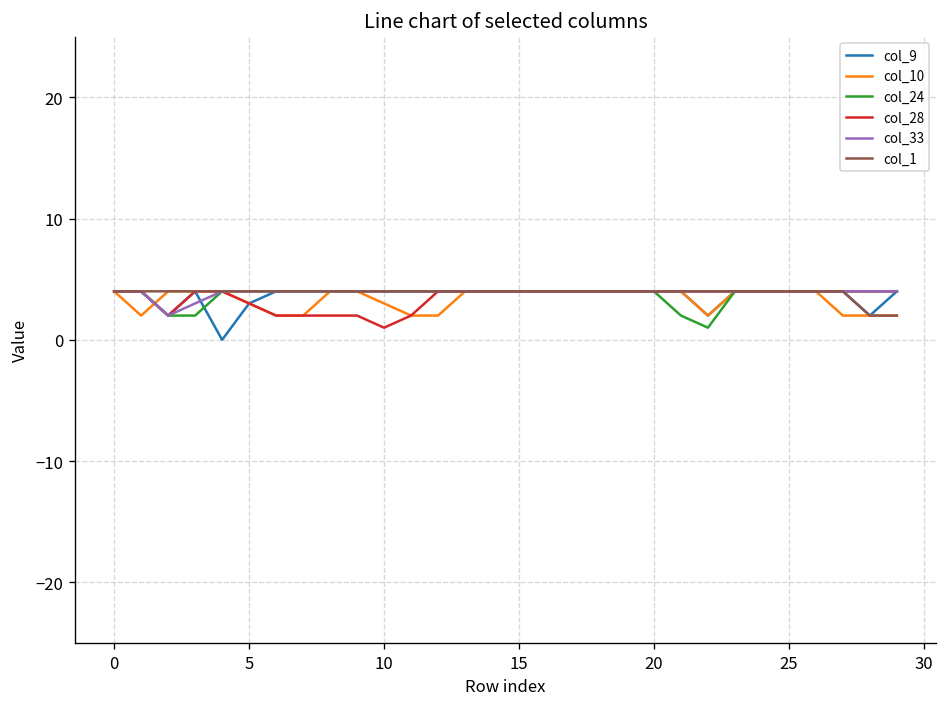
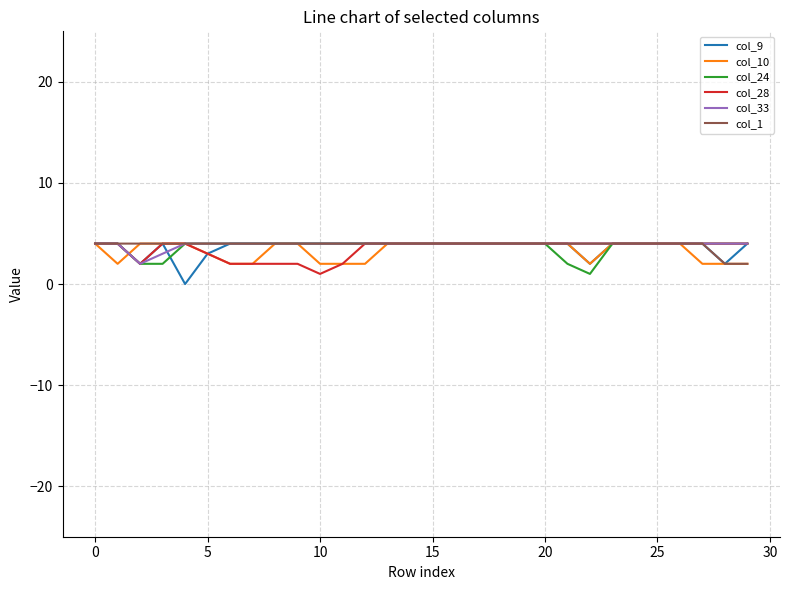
  {
    "col_10": {
-     "10": 3
+     "10": 2
    },
    "col_28": {
      "10": 1
    }
  }
